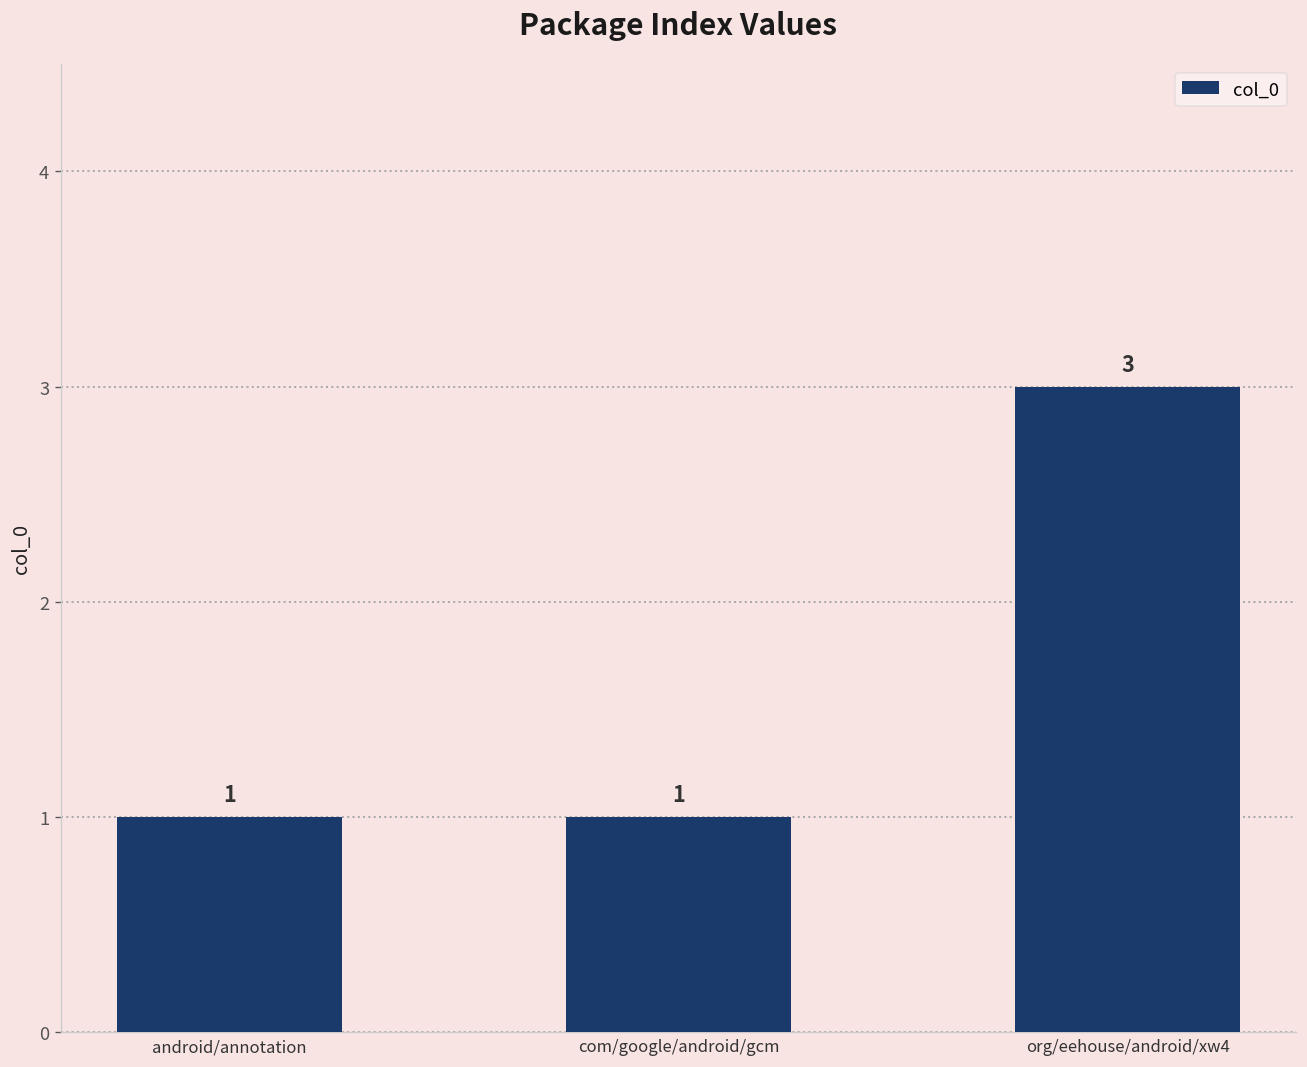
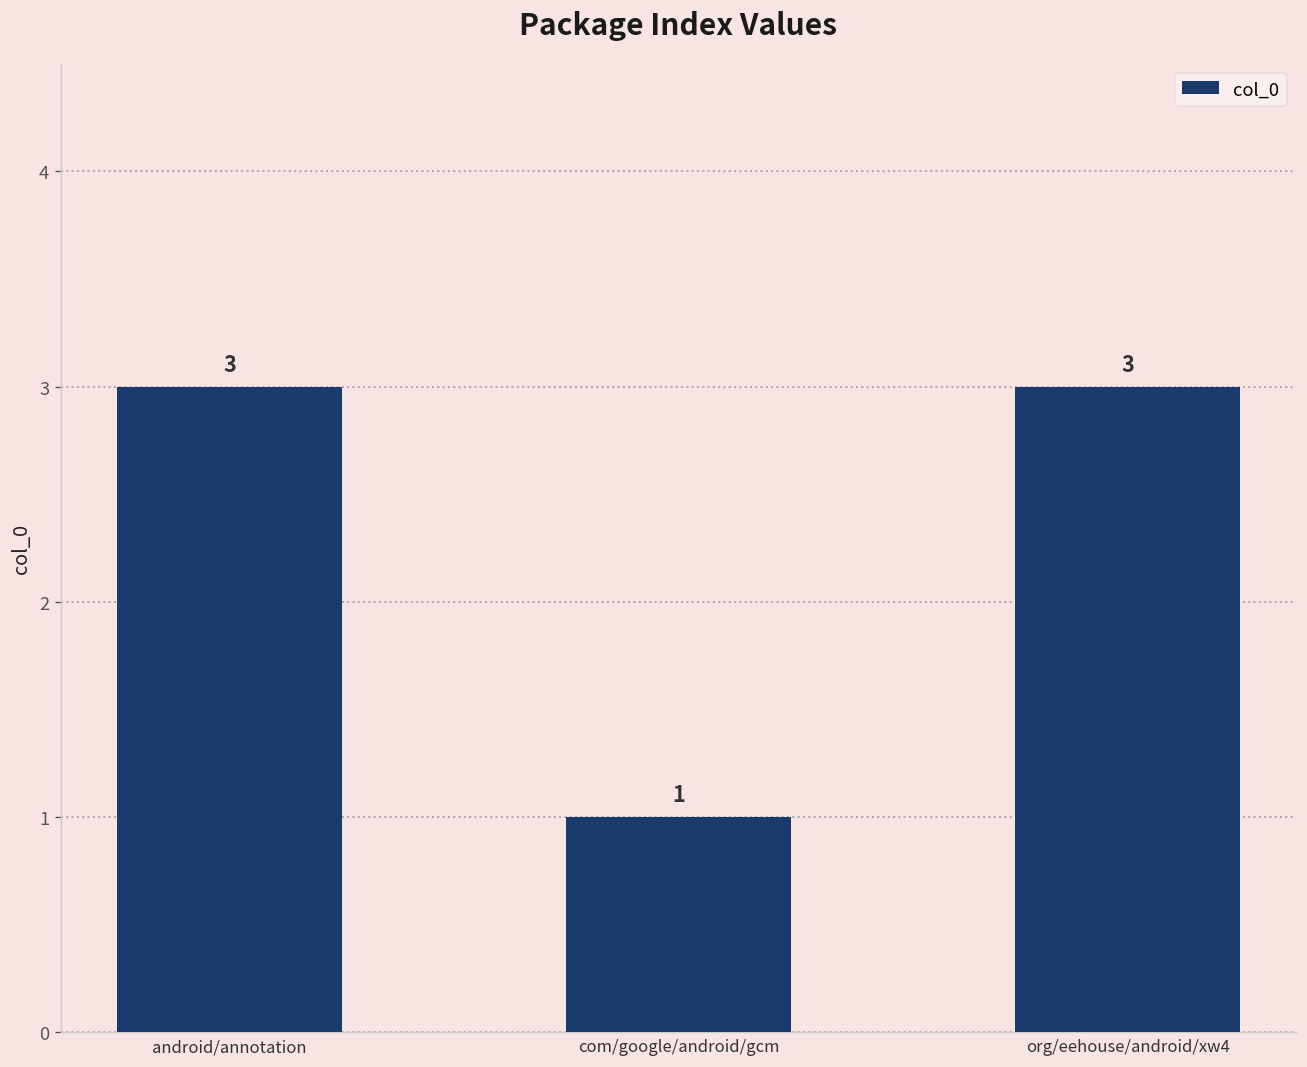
  {
-   "android/annotation": 1,
+   "android/annotation": 3,
    "com/google/android/gcm": 1,
    "org/eehouse/android/xw4": 3
  }
